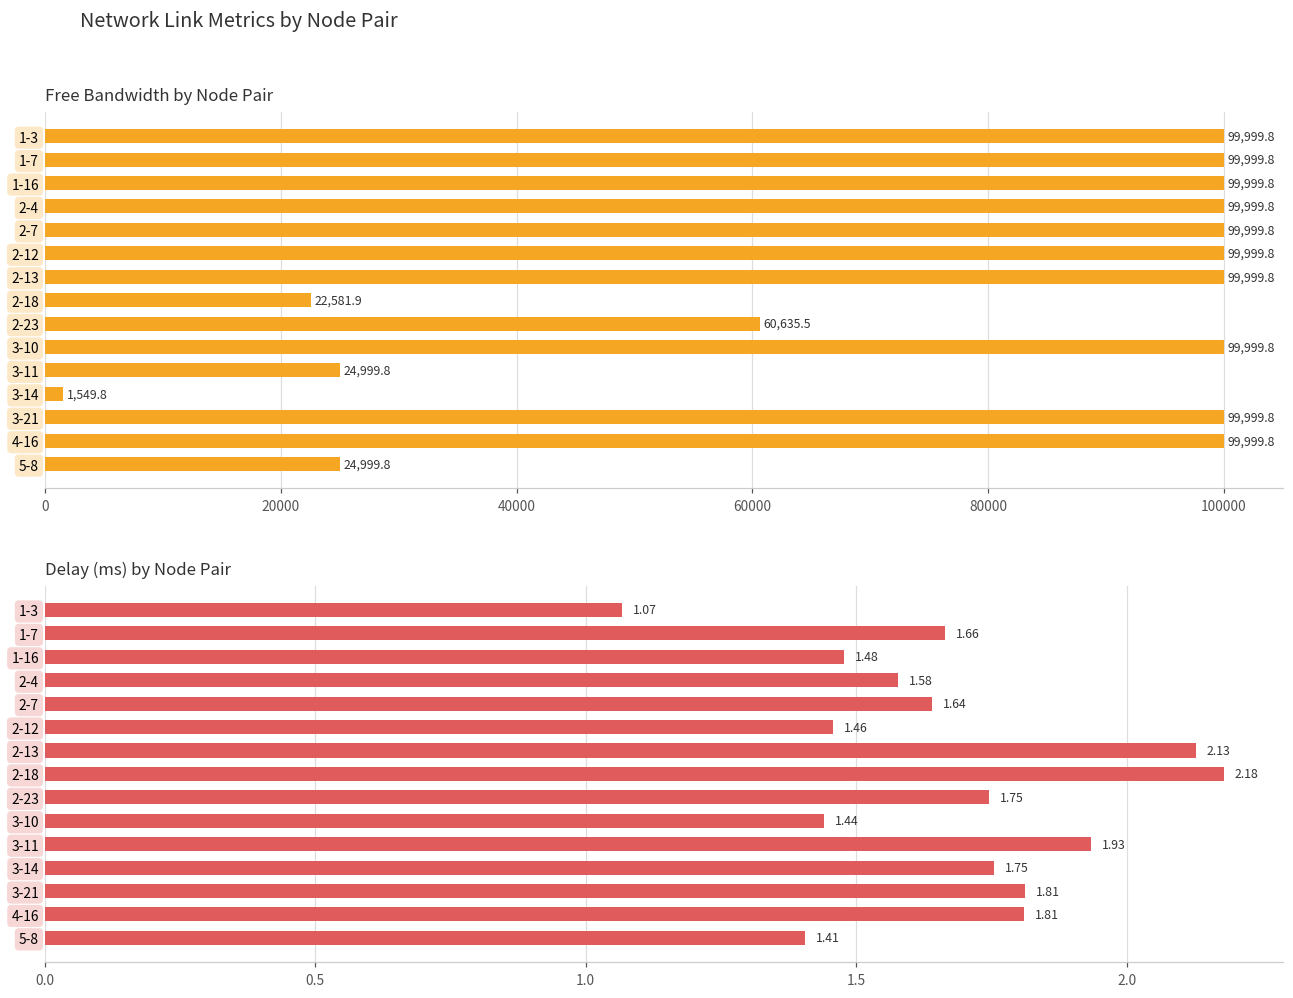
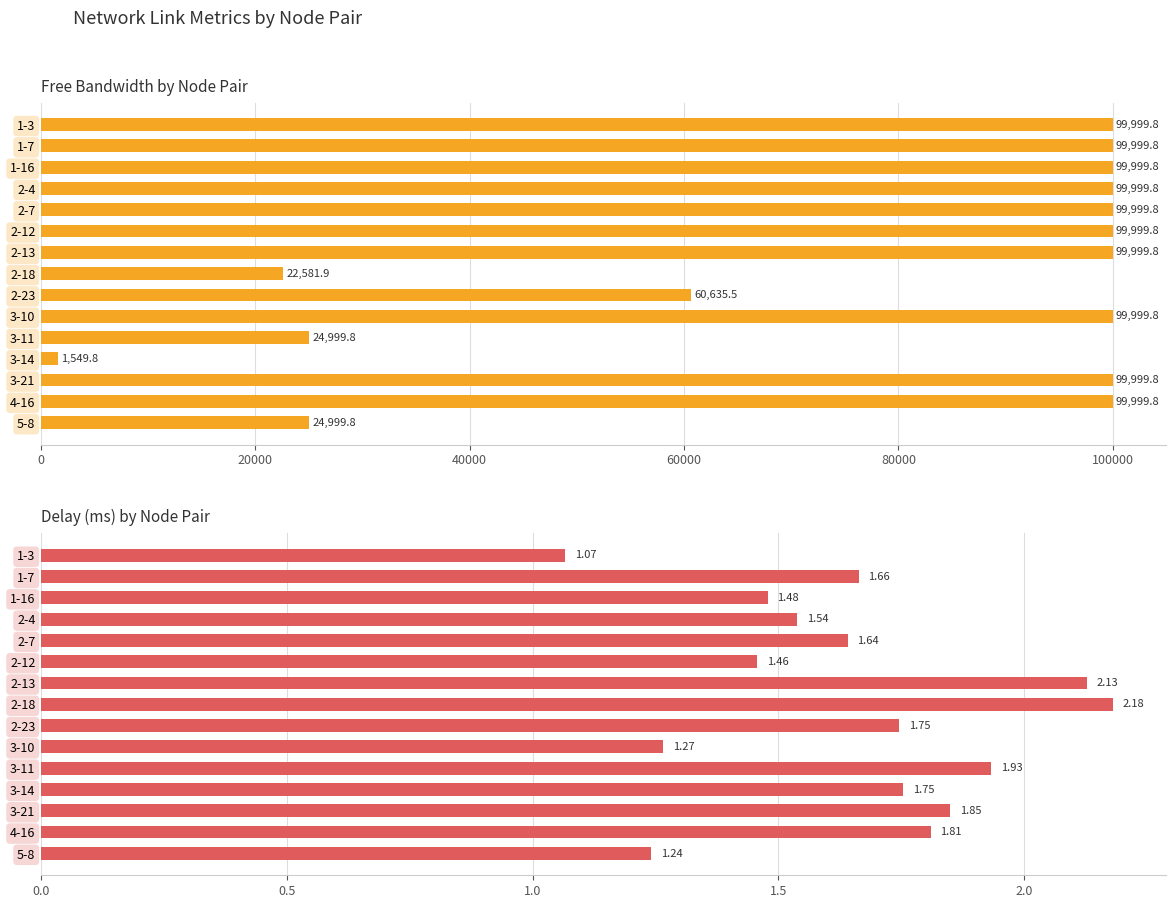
  {
    "Free Bandwidth by Node Pair": {
      "1-3": "99,999.8",
      "1-7": "99,999.8",
      "1-16": "99,999.8",
      "2-4": "99,999.8",
      "2-7": "99,999.8",
      "2-12": "99,999.8",
      "2-13": "99,999.8",
      "2-18": "22,581.9",
      "2-23": "60,635.5",
      "3-10": "99,999.8",
      "3-11": "24,999.8",
      "3-14": "1,549.8",
      "3-21": "99,999.8",
      "4-16": "99,999.8",
      "5-8": "24,999.8"
    },
    "Delay (ms) by Node Pair": {
      "1-3": "1.07",
      "1-7": "1.66",
      "1-16": "1.48",
-     "2-4": "1.58",
+     "2-4": "1.54",
      "2-7": "1.64",
      "2-12": "1.46",
      "2-13": "2.13",
      "2-18": "2.18",
      "2-23": "1.75",
-     "3-10": "1.44",
+     "3-10": "1.27",
      "3-11": "1.93",
      "3-14": "1.75",
-     "3-21": "1.81",
+     "3-21": "1.85",
      "4-16": "1.81",
-     "5-8": "1.41"
+     "5-8": "1.24"
    }
  }
